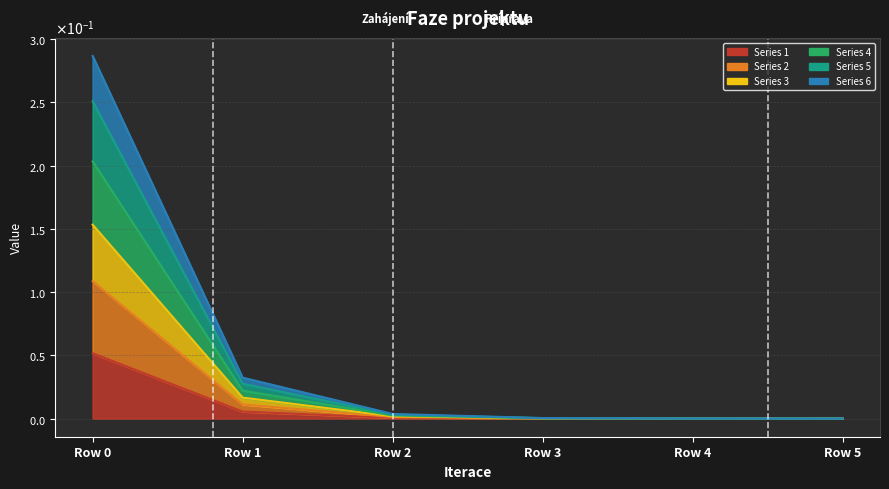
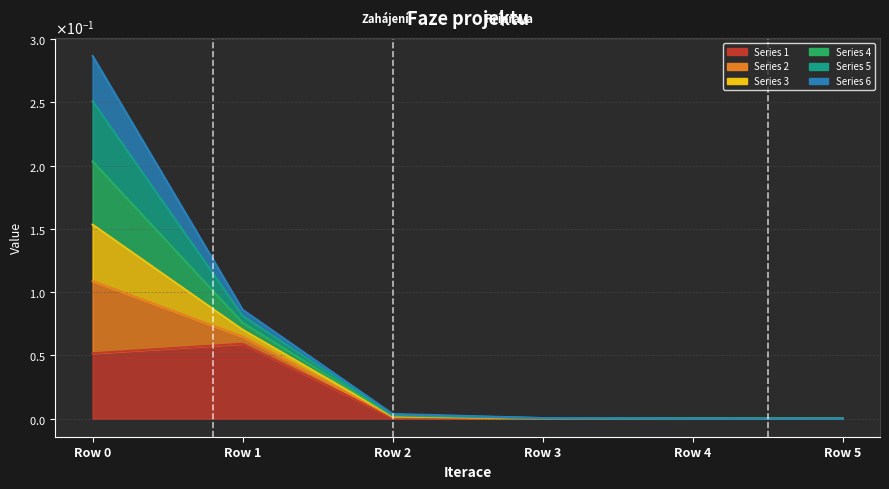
  {
    "Series 1": {
      "Row 0": 0.052,
-     "Row 1": 0.006
+     "Row 1": 0.059
    },
    "Series 2": {
      "Row 0": 0.057,
      "Row 1": 0.006
    },
    "Series 3": {
      "Row 0": 0.045,
      "Row 1": 0.005
    },
    "Series 6": {
      "Row 0": 0.036,
      "Row 1": 0.005
    }
  }
